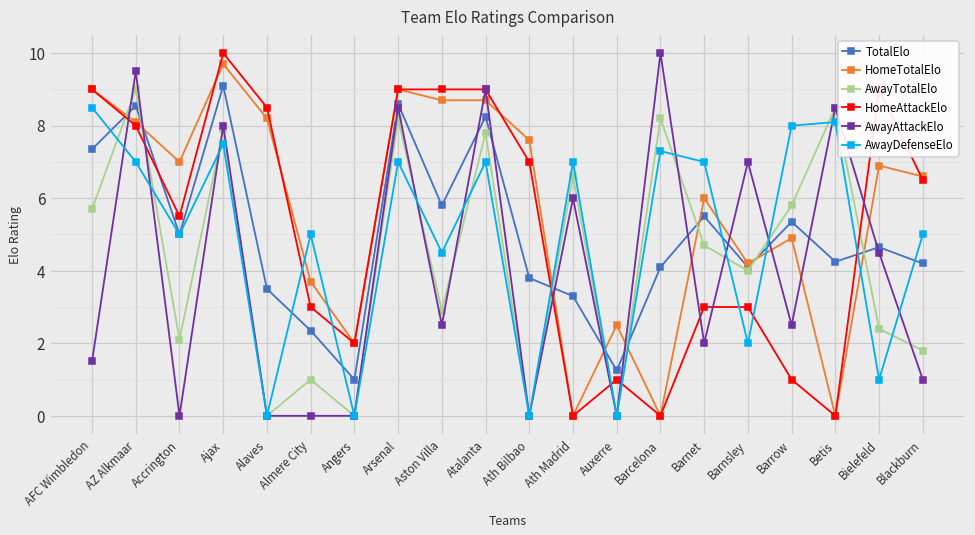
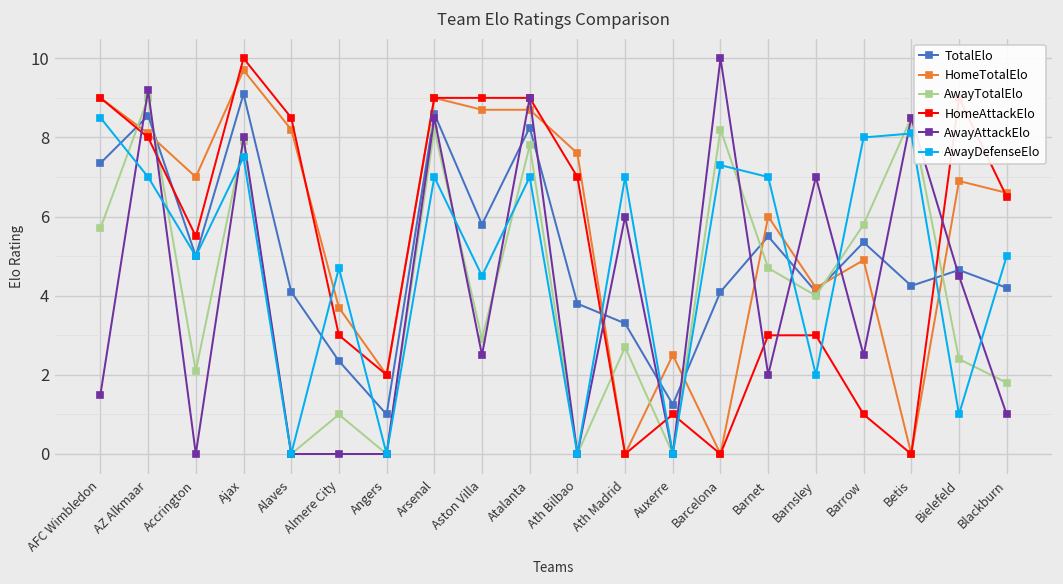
  {
    "TotalElo": {
      "AFC Wimbledon": 7.4,
      "AZ Alkmaar": 8.6,
      "Ajax": 9.1,
-     "Alaves": 3.5,
+     "Alaves": 4.1,
      "Almere City": 2.4,
      "Angers": 1.0,
      "Arsenal": 8.6,
      "Aston Villa": 5.8,
      "Atalanta": 8.3,
      "Ath Bilbao": 3.8,
      "Ath Madrid": 3.3,
      "Auxerre": 1.3,
      "Barcelona": 4.1,
      "Barnet": 5.5,
      "Barnsley": 4.1,
      "Barrow": 5.4,
      "Betis": 4.3,
      "Bielefeld": 4.7,
      "Blackburn": 4.2
    },
    "HomeTotalElo": {
      "AZ Alkmaar": 8.1,
      "Accrington": 7.0,
      "Ajax": 9.7,
      "Alaves": 8.2,
      "Almere City": 3.7,
      "Aston Villa": 8.7,
      "Atalanta": 8.7,
      "Ath Bilbao": 7.6,
      "Auxerre": 2.5,
      "Barnet": 6.0,
      "Barnsley": 4.2,
      "Barrow": 4.9,
      "Bielefeld": 6.9,
      "Blackburn": 6.6
    },
    "AwayTotalElo": {
      "AFC Wimbledon": 5.7,
      "AZ Alkmaar": 9.0,
      "Accrington": 2.1,
      "Ajax": 7.9,
      "Almere City": 1.0,
      "Arsenal": 8.2,
      "Aston Villa": 2.9,
      "Atalanta": 7.8,
-     "Ath Madrid": 6.6,
+     "Ath Madrid": 2.7,
      "Barcelona": 8.2,
      "Barnet": 4.7,
      "Barnsley": 4.0,
      "Barrow": 5.8,
      "Bielefeld": 2.4,
      "Blackburn": 1.8
    },
    "HomeAttackElo": {
      "AZ Alkmaar": 8.0,
      "Accrington": 5.5,
      "Ajax": 10.0,
      "Alaves": 8.5,
      "Almere City": 3.0,
      "Aston Villa": 9.0,
      "Ath Bilbao": 7.0,
      "Auxerre": 1.0,
      "Barnet": 3.0,
      "Barnsley": 3.0,
      "Barrow": 1.0,
      "Blackburn": 6.5
    },
    "AwayAttackElo": {
      "AFC Wimbledon": 1.5,
-     "AZ Alkmaar": 9.5,
+     "AZ Alkmaar": 9.2,
      "Accrington": 0.0,
      "Ajax": 8.0,
      "Almere City": 0.0,
      "Arsenal": 8.5,
      "Aston Villa": 2.5,
      "Ath Madrid": 6.0,
      "Barcelona": 10.0,
      "Barnet": 2.0,
      "Barnsley": 7.0,
      "Barrow": 2.5,
      "Bielefeld": 4.5,
      "Blackburn": 1.0
    },
    "AwayDefenseElo": {
      "AFC Wimbledon": 8.5,
      "AZ Alkmaar": 7.0,
      "Ajax": 7.5,
-     "Almere City": 5.0,
+     "Almere City": 4.7,
      "Arsenal": 7.0,
      "Aston Villa": 4.5,
      "Atalanta": 7.0,
      "Ath Madrid": 7.0,
      "Barcelona": 7.3,
      "Barnet": 7.0,
      "Barnsley": 2.0,
      "Barrow": 8.0,
      "Betis": 8.1,
      "Bielefeld": 1.0,
      "Blackburn": 5.0
    }
  }
